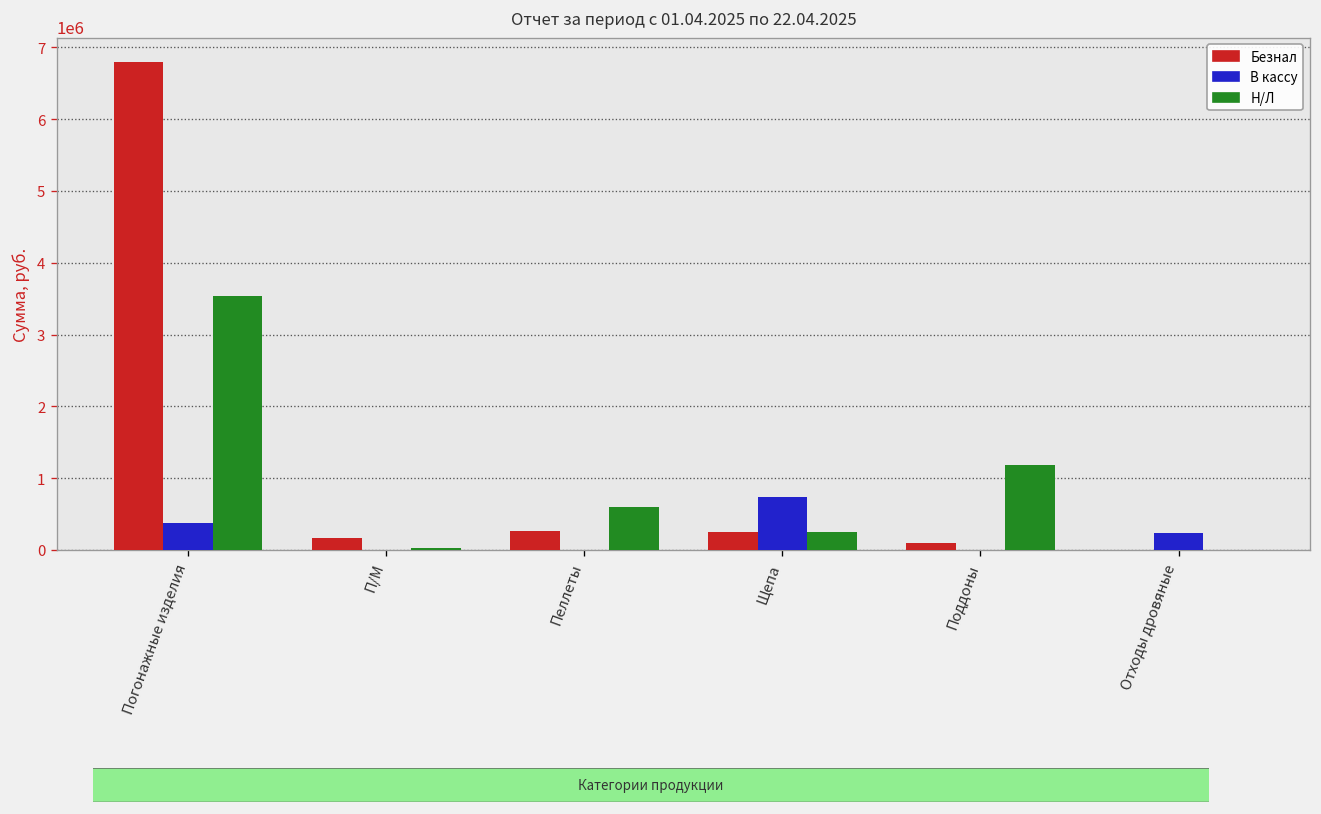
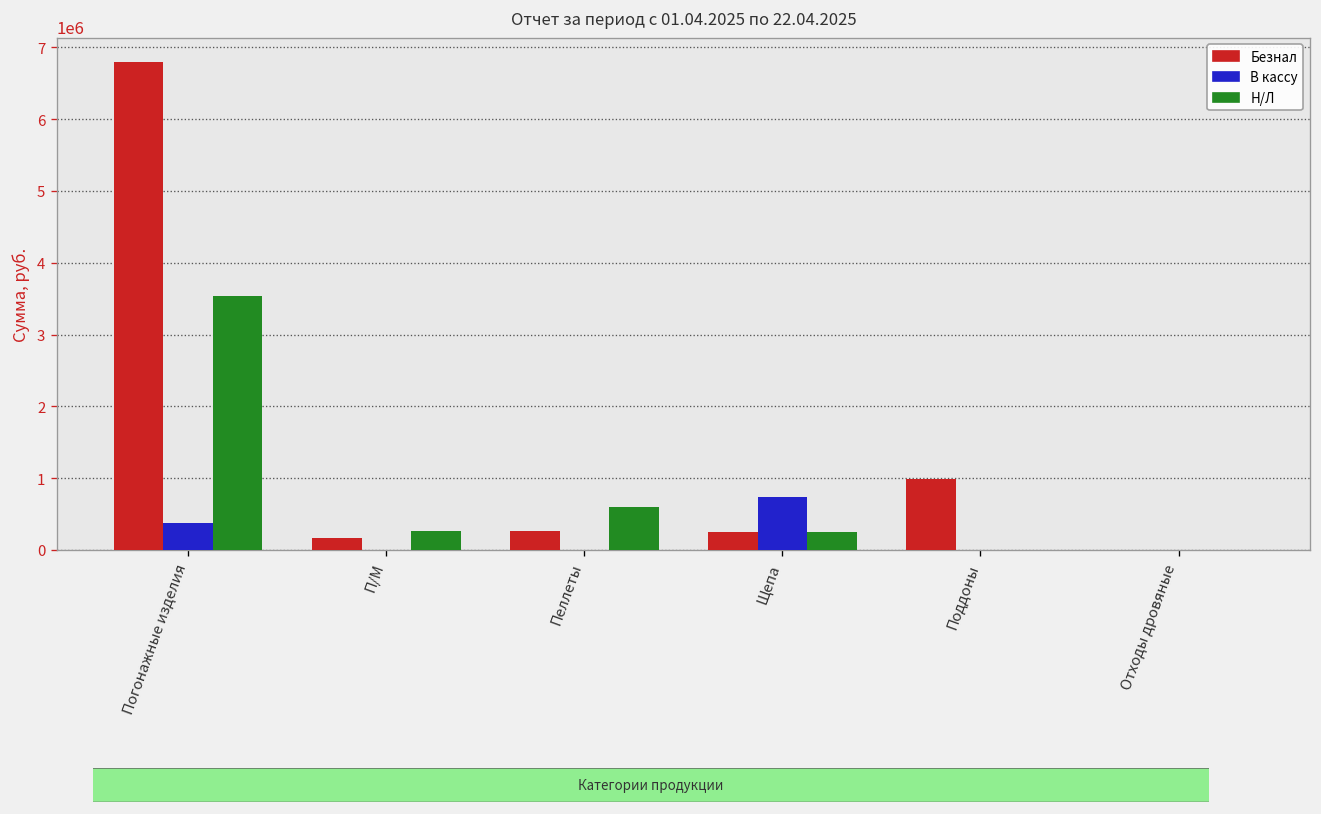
  {
    "Безнал": {
      "Погонажные изделия": 6800000,
      "П/М": 200000,
      "Пеллеты": 300000,
      "Щепа": 300000,
-     "Поддоны": 100000
+     "Поддоны": 1000000
    },
    "В кассу": {
      "Погонажные изделия": 400000,
      "П/М": 0,
      "Пеллеты": 0,
      "Щепа": 700000,
      "Поддоны": 0,
-     "Отходы дровяные": 200000
+     "Отходы дровяные": 0
    },
    "Н/Л": {
      "Погонажные изделия": 3500000,
-     "П/М": 0,
+     "П/М": 300000,
      "Пеллеты": 600000,
      "Щепа": 200000,
-     "Поддоны": 1200000
+     "Поддоны": 0
    }
  }
